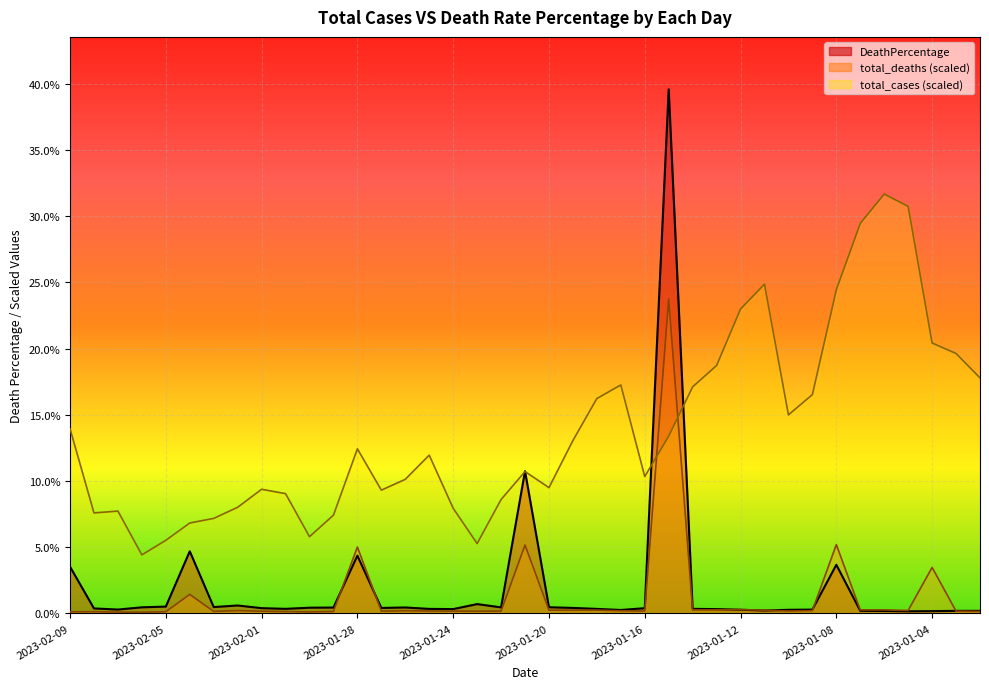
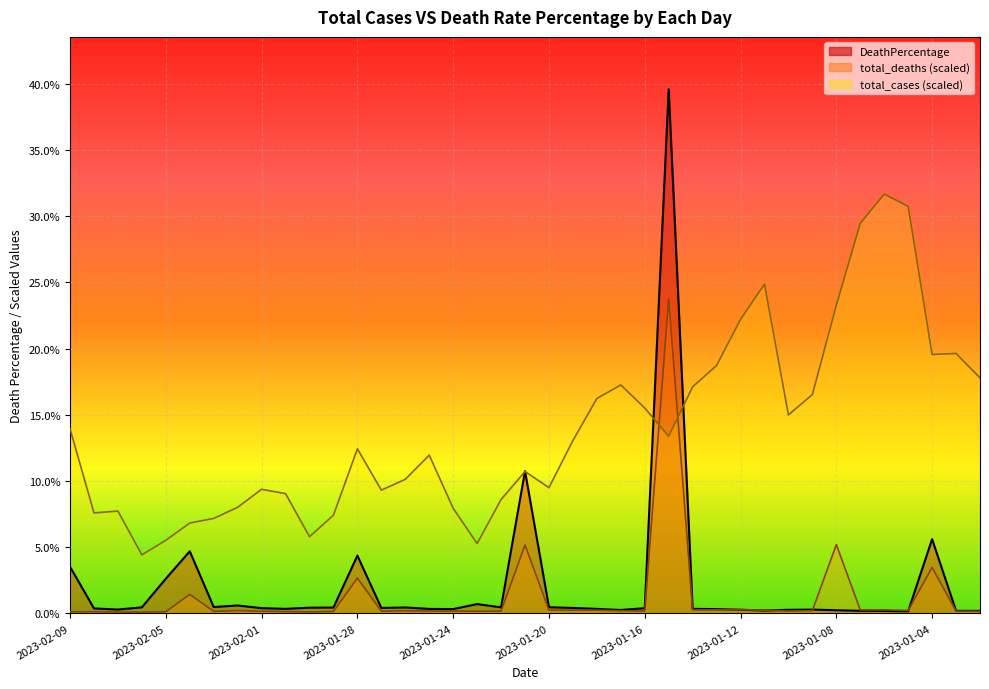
  {
    "DeathPercentage": {
      "2023-02-09": "3.5%",
-     "2023-02-05": "0.5%",
+     "2023-02-05": "2.6%",
      "2023-02-01": "0.4%",
      "2023-01-28": "4.4%",
      "2023-01-20": "0.5%",
      "2023-01-16": "0.4%",
-     "2023-01-08": "3.7%",
-     "2023-01-04": "0.2%"
+     "2023-01-08": "0.2%",
+     "2023-01-04": "5.6%"
    },
    "total_deaths (scaled)": {
      "2023-02-09": "0.1%",
      "2023-02-05": "0.1%",
      "2023-02-01": "0.2%",
-     "2023-01-28": "5.0%",
+     "2023-01-28": "2.7%",
      "2023-01-20": "0.2%",
      "2023-01-16": "0.2%",
      "2023-01-08": "5.2%",
      "2023-01-04": "3.5%"
    },
    "total_cases (scaled)": {
      "2023-02-09": "13.9%",
      "2023-02-05": "5.5%",
      "2023-02-01": "9.4%",
      "2023-01-28": "12.4%",
      "2023-01-24": "7.9%",
      "2023-01-20": "9.5%",
-     "2023-01-16": "10.3%",
-     "2023-01-12": "23.0%",
-     "2023-01-08": "24.4%",
-     "2023-01-04": "20.4%"
+     "2023-01-16": "15.5%",
+     "2023-01-12": "22.2%",
+     "2023-01-08": "23.3%",
+     "2023-01-04": "19.6%"
    }
  }
